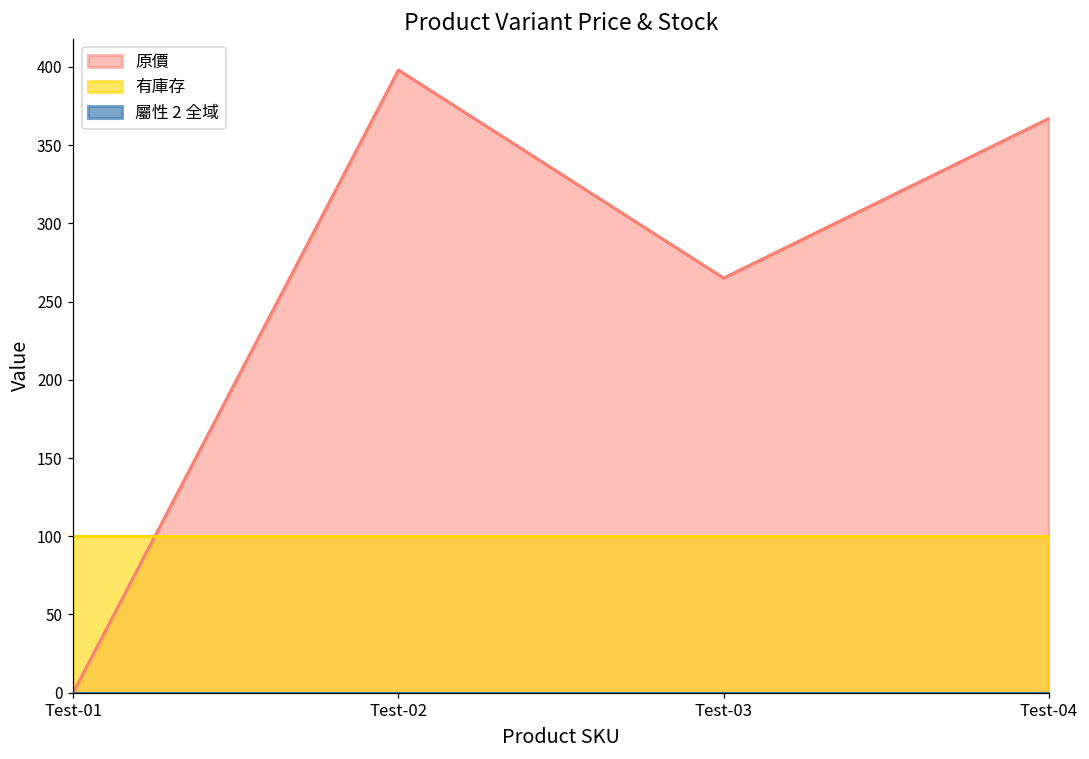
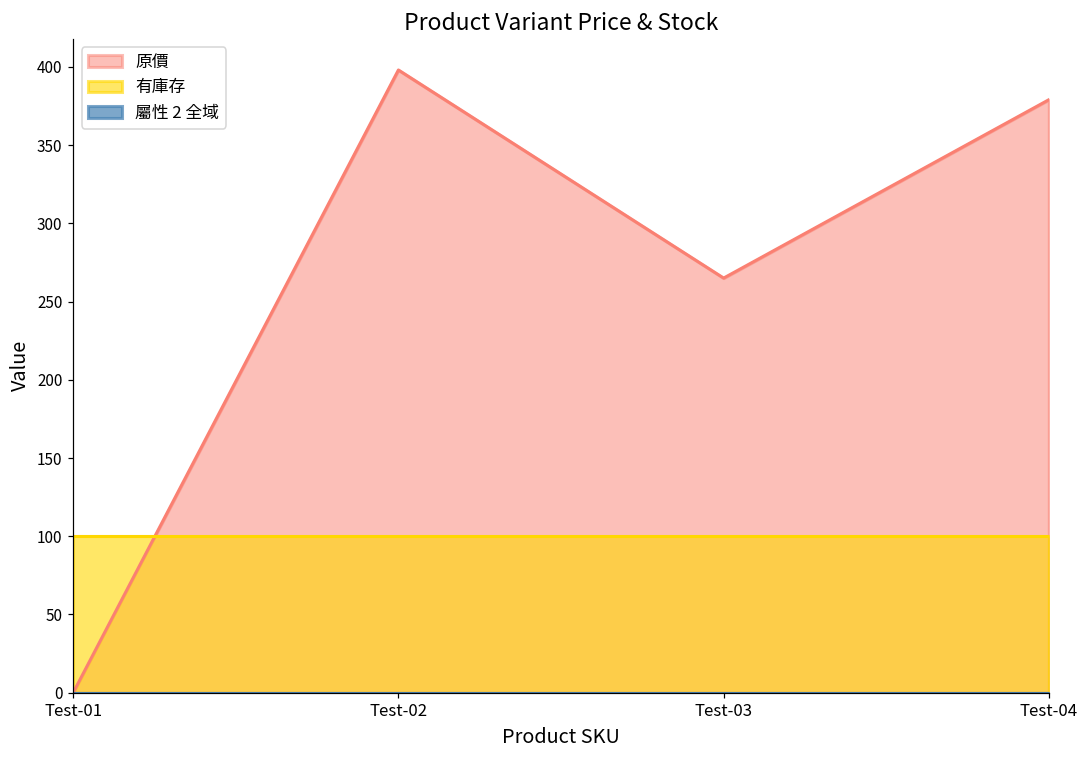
  {
    "原價": {
      "Test-02": 398,
      "Test-03": 265,
-     "Test-04": 367
+     "Test-04": 379
    },
    "有庫存": {
      "Test-01": 100,
      "Test-02": 100,
      "Test-03": 100,
      "Test-04": 100
    },
    "屬性 2 全域": {
      "Test-02": 0,
      "Test-03": 0,
      "Test-04": 0
    }
  }
